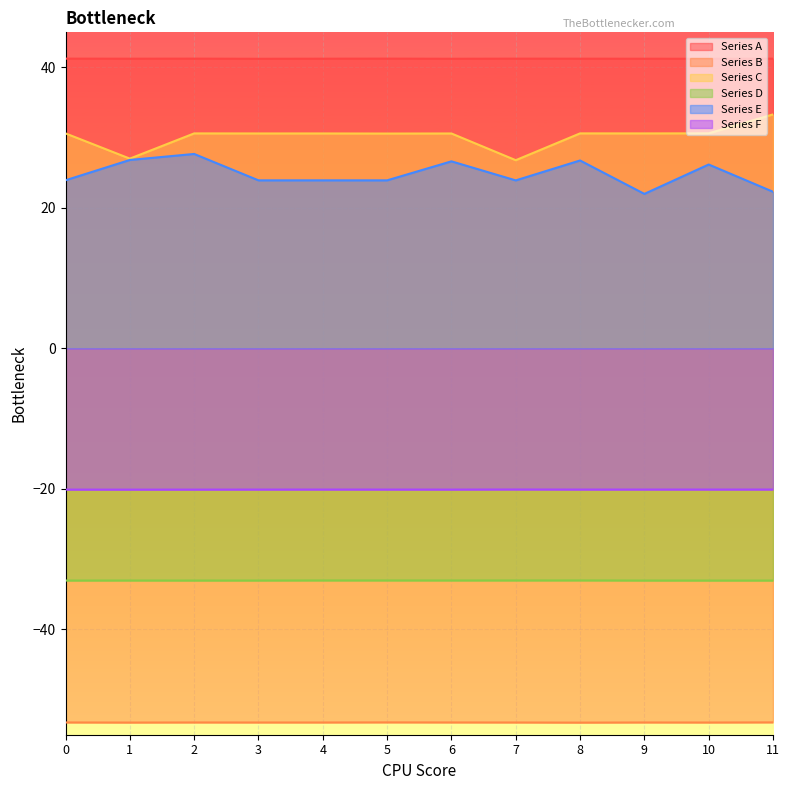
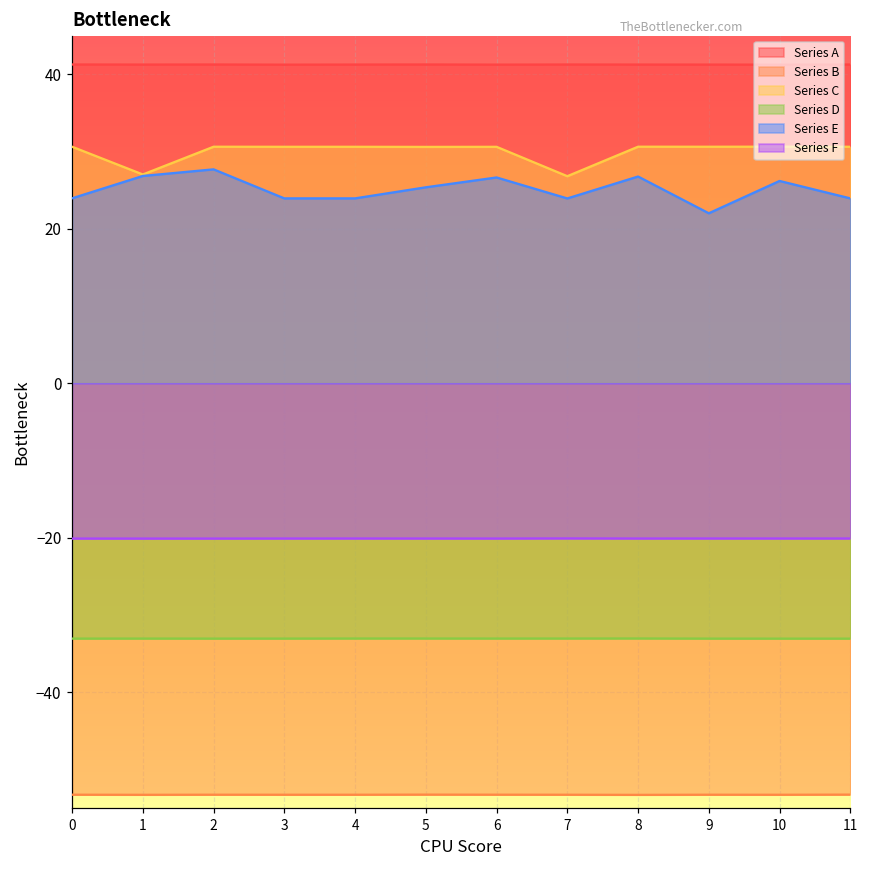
  {
    "Series A": {
      "0": 41,
      "1": 41,
      "2": 41,
      "3": 41,
      "4": 41,
      "5": 41,
      "6": 41,
      "7": 41,
      "8": 41,
      "9": 41,
      "11": 41
    },
    "Series C": {
      "0": 31,
      "2": 31,
      "3": 31,
      "4": 31,
      "5": 31,
      "6": 31,
      "7": 27,
      "8": 31,
      "9": 31,
-     "11": 33
+     "11": 31
    },
    "Series E": {
      "0": 24,
      "2": 28,
      "3": 24,
      "4": 24,
-     "5": 24,
+     "5": 25,
      "6": 27,
      "7": 24,
      "8": 27,
      "9": 22,
      "10": 26,
-     "11": 22
+     "11": 24
    }
  }
